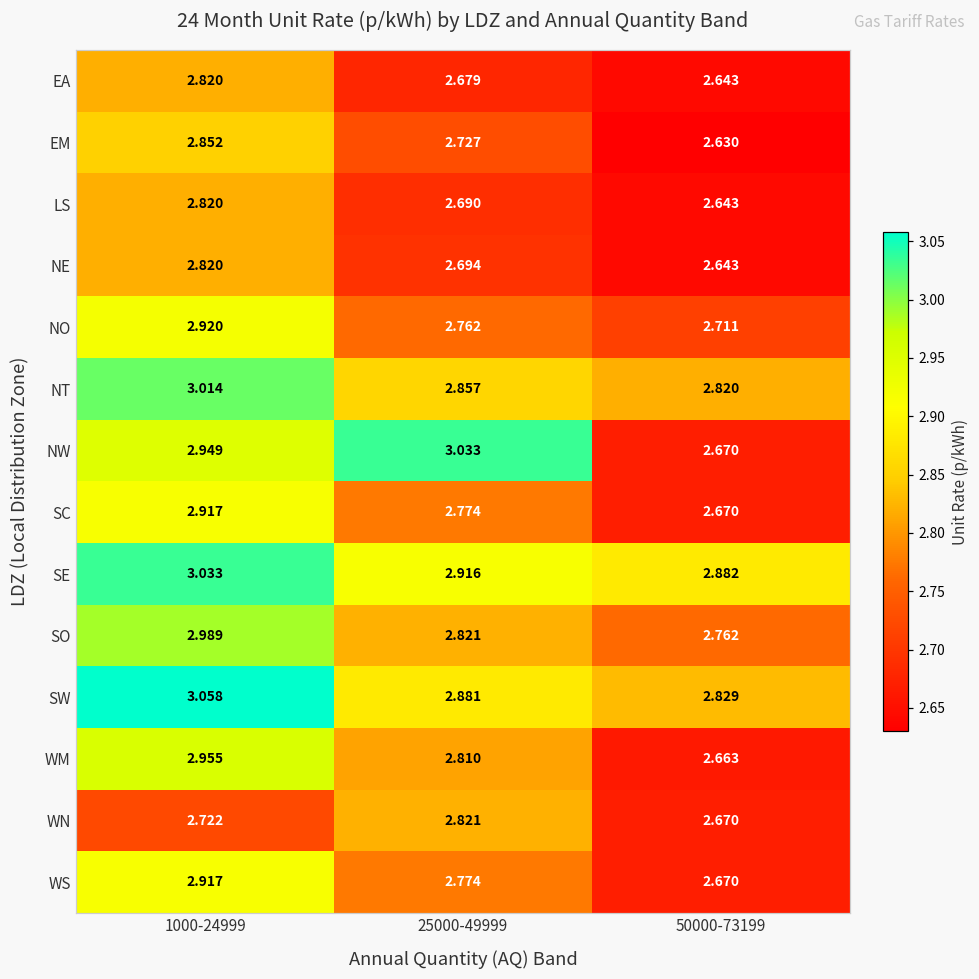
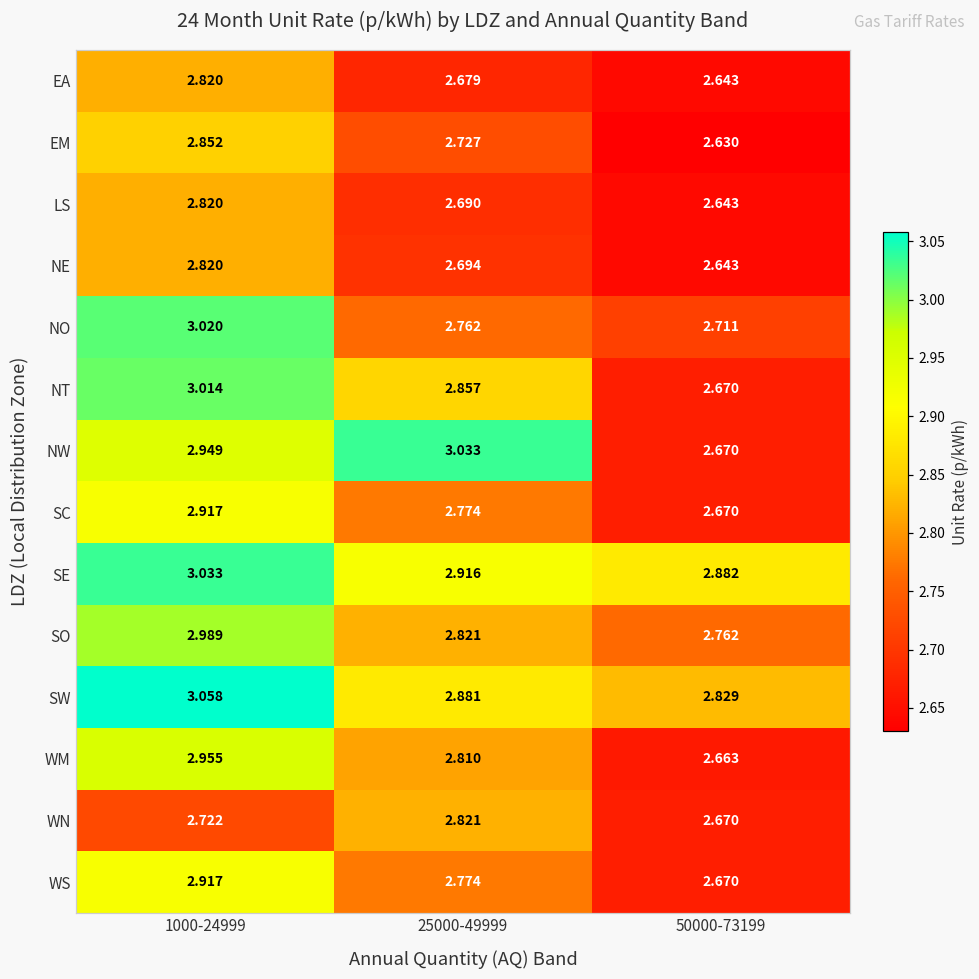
  {
    "EA": {
      "1000-24999": 2.820,
      "25000-49999": 2.679,
      "50000-73199": 2.643
    },
    "EM": {
      "1000-24999": 2.852,
      "25000-49999": 2.727,
      "50000-73199": 2.630
    },
    "LS": {
      "1000-24999": 2.820,
      "25000-49999": 2.690,
      "50000-73199": 2.643
    },
    "NE": {
      "1000-24999": 2.820,
      "25000-49999": 2.694,
      "50000-73199": 2.643
    },
    "NO": {
-     "1000-24999": 2.920,
+     "1000-24999": 3.020,
      "25000-49999": 2.762,
      "50000-73199": 2.711
    },
    "NT": {
      "1000-24999": 3.014,
      "25000-49999": 2.857,
-     "50000-73199": 2.820
+     "50000-73199": 2.670
    },
    "NW": {
      "1000-24999": 2.949,
      "25000-49999": 3.033,
      "50000-73199": 2.670
    },
    "SC": {
      "1000-24999": 2.917,
      "25000-49999": 2.774,
      "50000-73199": 2.670
    },
    "SE": {
      "1000-24999": 3.033,
      "25000-49999": 2.916,
      "50000-73199": 2.882
    },
    "SO": {
      "1000-24999": 2.989,
      "25000-49999": 2.821,
      "50000-73199": 2.762
    },
    "SW": {
      "1000-24999": 3.058,
      "25000-49999": 2.881,
      "50000-73199": 2.829
    },
    "WM": {
      "1000-24999": 2.955,
      "25000-49999": 2.810,
      "50000-73199": 2.663
    },
    "WN": {
      "1000-24999": 2.722,
      "25000-49999": 2.821,
      "50000-73199": 2.670
    },
    "WS": {
      "1000-24999": 2.917,
      "25000-49999": 2.774,
      "50000-73199": 2.670
    }
  }
